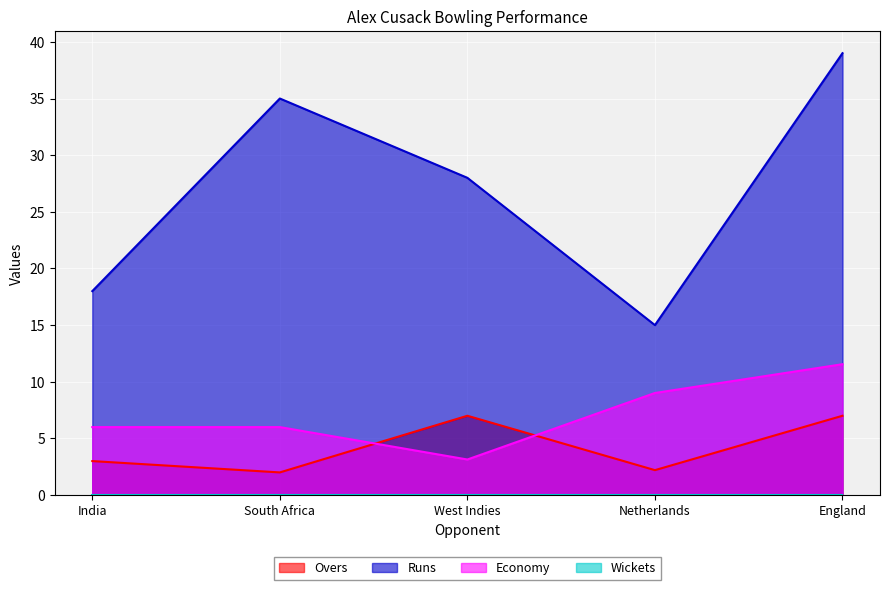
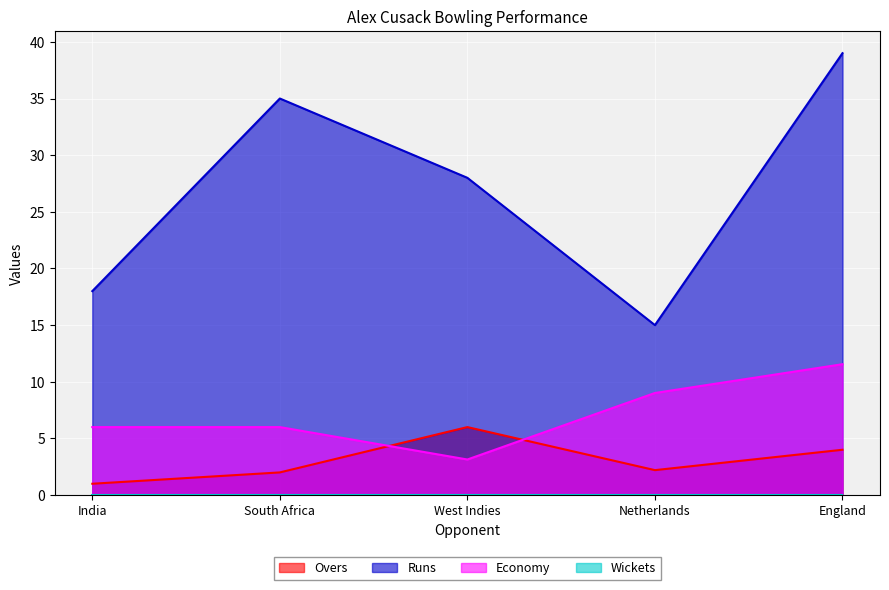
  {
    "Overs": {
-     "India": 3,
+     "India": 1,
      "South Africa": 2,
-     "West Indies": 7,
+     "West Indies": 6,
      "Netherlands": 2,
-     "England": 7
+     "England": 4
    },
    "Runs": {
      "India": 18,
      "South Africa": 35,
      "West Indies": 28,
      "Netherlands": 15,
      "England": 39
    },
    "Economy": {
      "India": 6,
      "South Africa": 6,
      "West Indies": 3,
      "Netherlands": 9,
      "England": 11.6
    },
    "Wickets": {
      "India": 0,
      "South Africa": 0,
      "West Indies": 0,
      "Netherlands": 0,
      "England": 0
    }
  }
